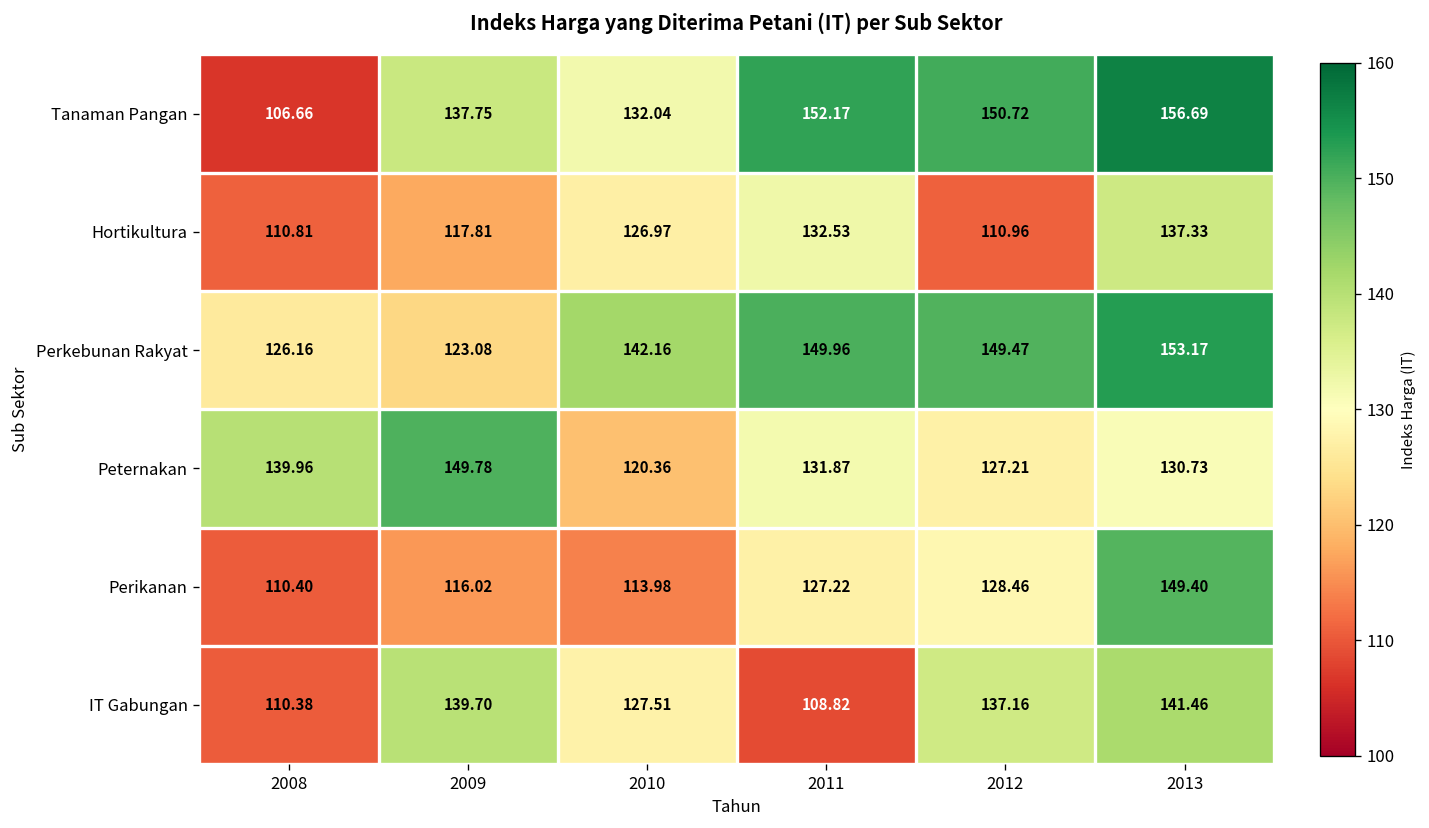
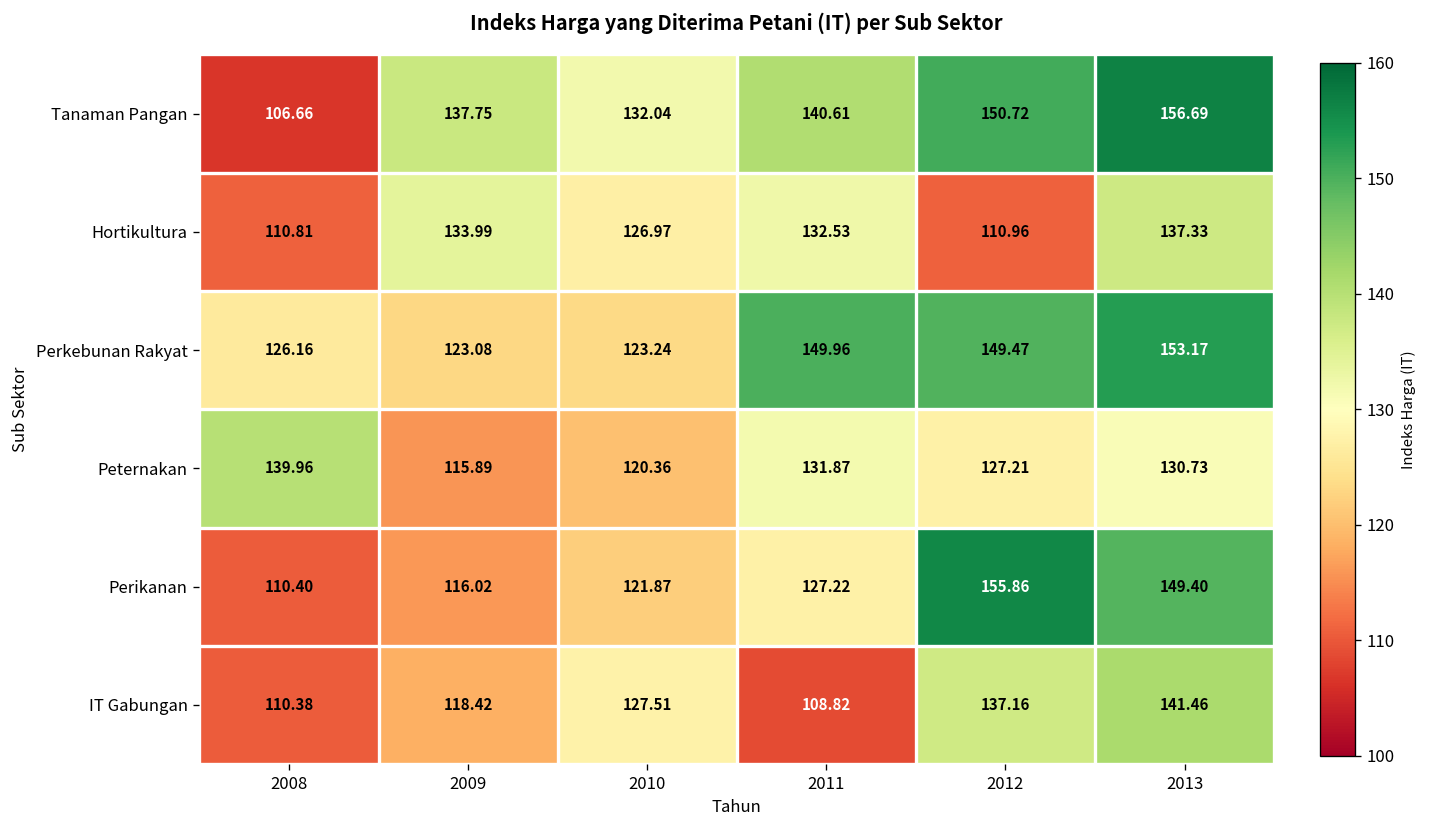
  {
    "Tanaman Pangan": {
      "2008": 106.66,
      "2009": 137.75,
      "2010": 132.04,
-     "2011": 152.17,
+     "2011": 140.61,
      "2012": 150.72,
      "2013": 156.69
    },
    "Hortikultura": {
      "2008": 110.81,
-     "2009": 117.81,
+     "2009": 133.99,
      "2010": 126.97,
      "2011": 132.53,
      "2012": 110.96,
      "2013": 137.33
    },
    "Perkebunan Rakyat": {
      "2008": 126.16,
      "2009": 123.08,
-     "2010": 142.16,
+     "2010": 123.24,
      "2011": 149.96,
      "2012": 149.47,
      "2013": 153.17
    },
    "Peternakan": {
      "2008": 139.96,
-     "2009": 149.78,
+     "2009": 115.89,
      "2010": 120.36,
      "2011": 131.87,
      "2012": 127.21,
      "2013": 130.73
    },
    "Perikanan": {
      "2008": 110.40,
      "2009": 116.02,
-     "2010": 113.98,
+     "2010": 121.87,
      "2011": 127.22,
-     "2012": 128.46,
+     "2012": 155.86,
      "2013": 149.40
    },
    "IT Gabungan": {
      "2008": 110.38,
-     "2009": 139.70,
+     "2009": 118.42,
      "2010": 127.51,
      "2011": 108.82,
      "2012": 137.16,
      "2013": 141.46
    }
  }
